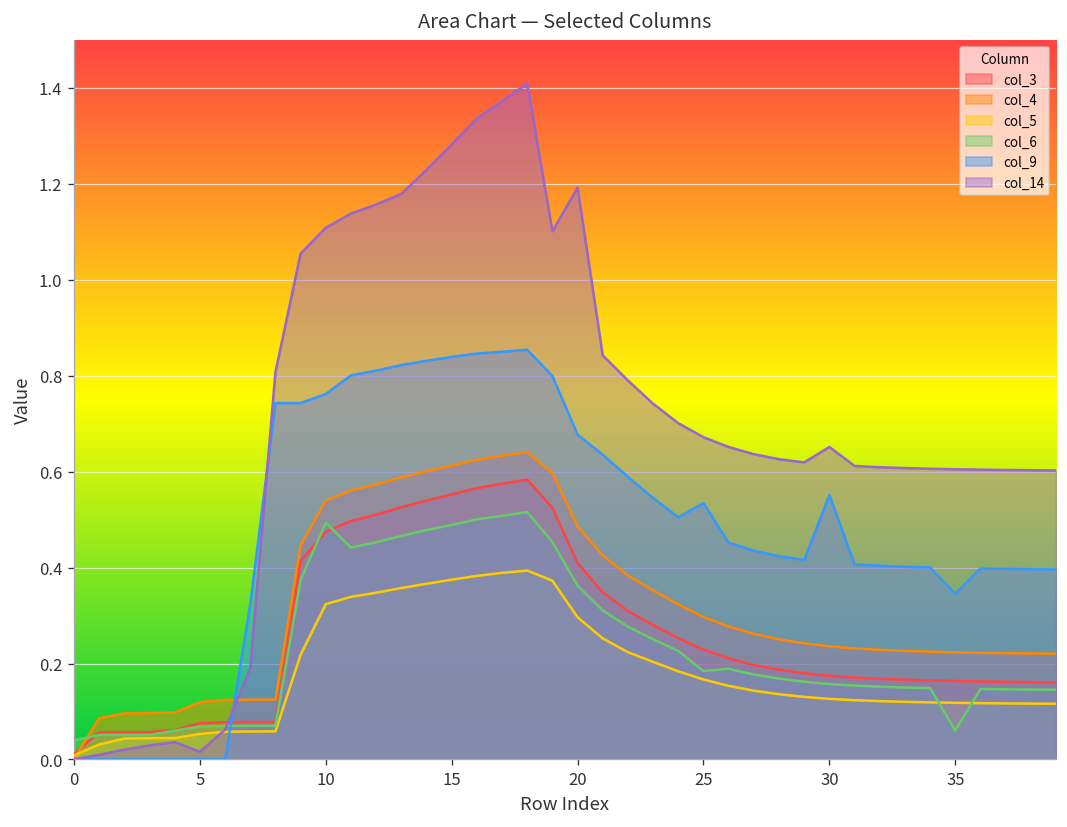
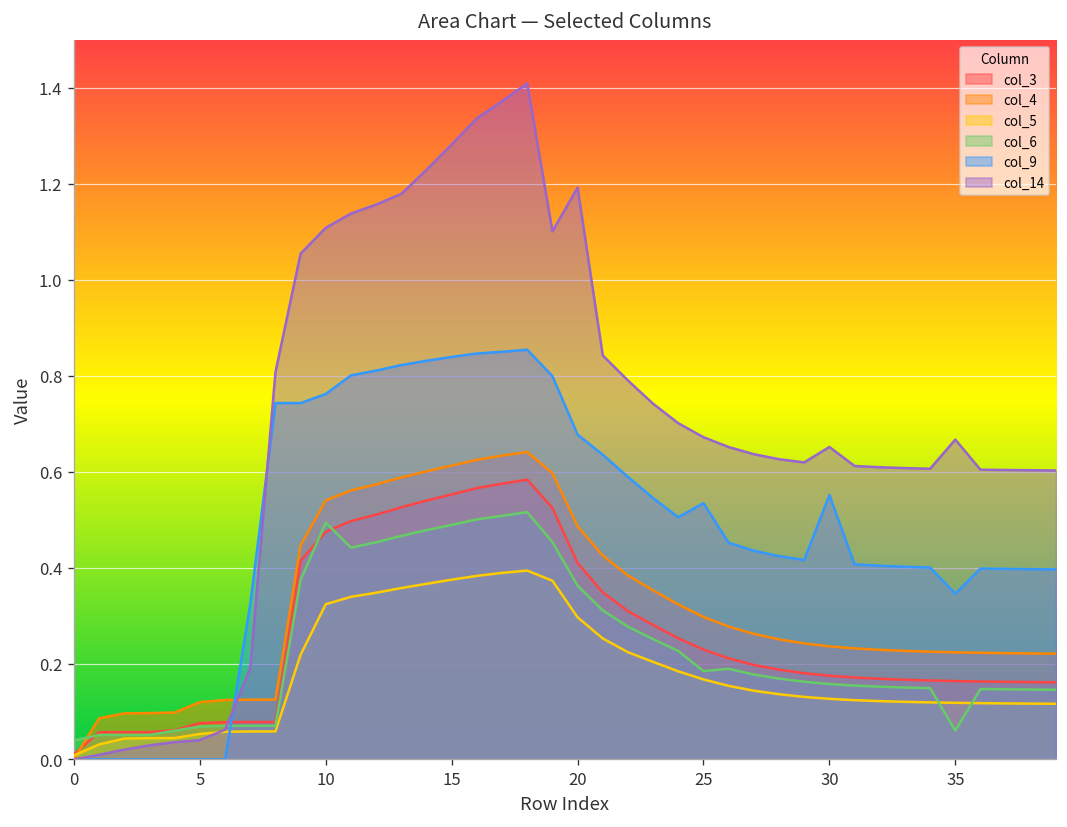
  {
    "col_3": {
      "5": 0.08,
      "10": 0.47,
      "15": 0.55,
      "20": 0.41,
      "25": 0.23,
      "30": 0.17,
      "35": 0.16
    },
    "col_6": {
      "0": 0.04,
      "5": 0.07,
      "10": 0.49,
      "15": 0.49,
      "20": 0.36,
      "25": 0.18,
      "30": 0.16,
      "35": 0.06
    },
    "col_9": {
      "5": 0.00,
      "10": 0.76,
      "15": 0.84,
      "20": 0.68,
      "25": 0.53,
      "30": 0.55,
      "35": 0.35
    },
    "col_14": {
-     "5": 0.02,
+     "5": 0.04,
      "10": 1.11,
      "15": 1.28,
      "20": 1.19,
      "25": 0.67,
      "30": 0.65,
-     "35": 0.61
+     "35": 0.67
    }
  }
